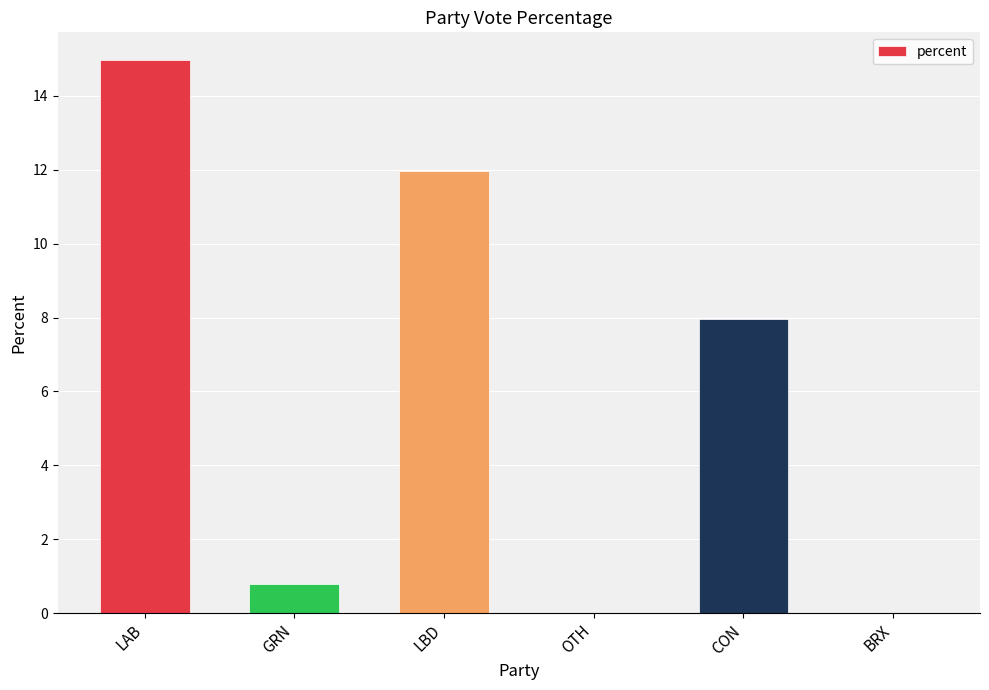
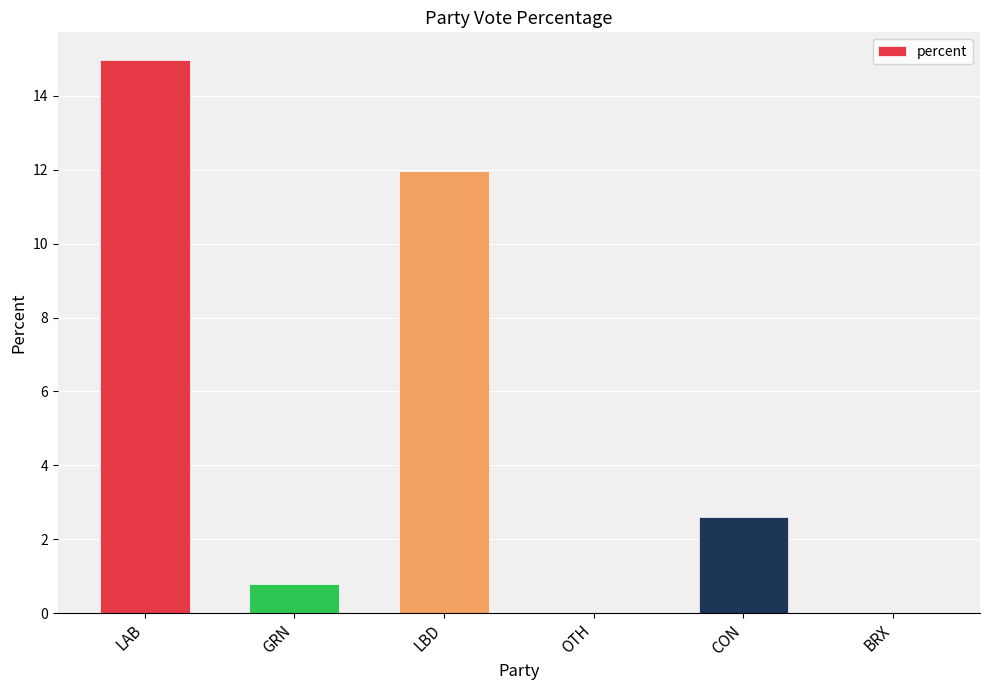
  {
    "LAB": 15.0,
    "GRN": 0.8,
    "LBD": 12.0,
    "OTH": 0.0,
-   "CON": 8.0,
+   "CON": 2.6,
    "BRX": 0.0
  }
